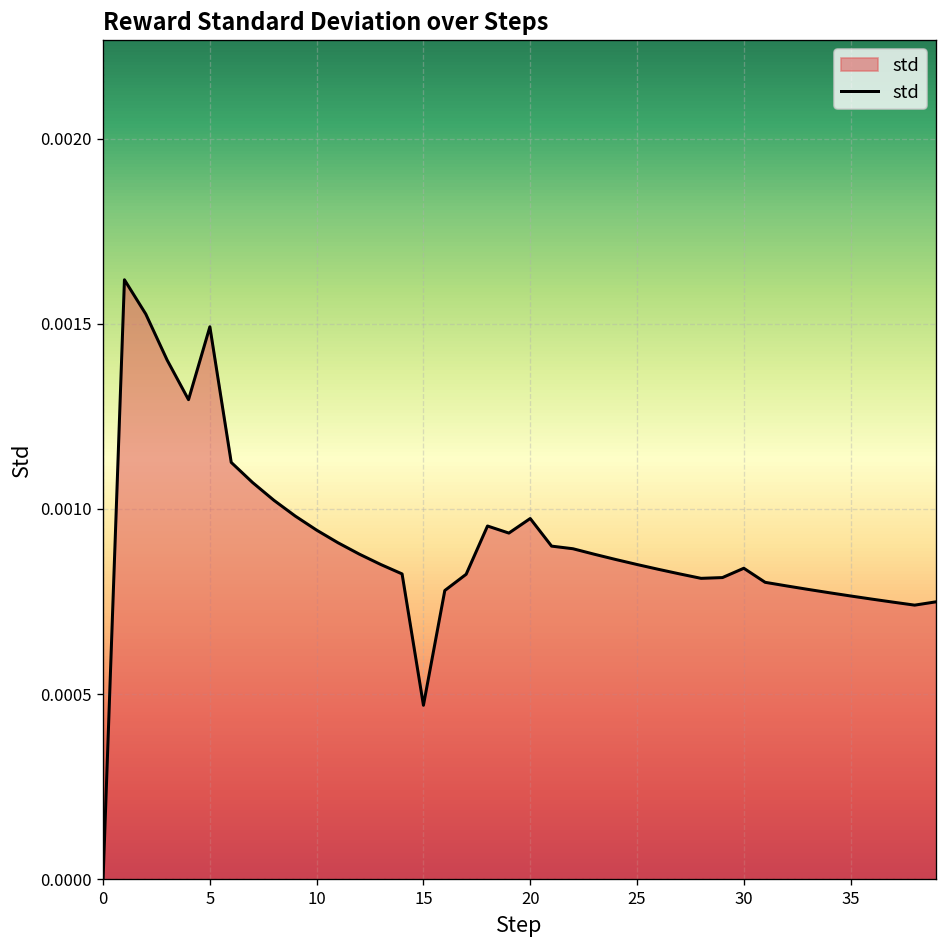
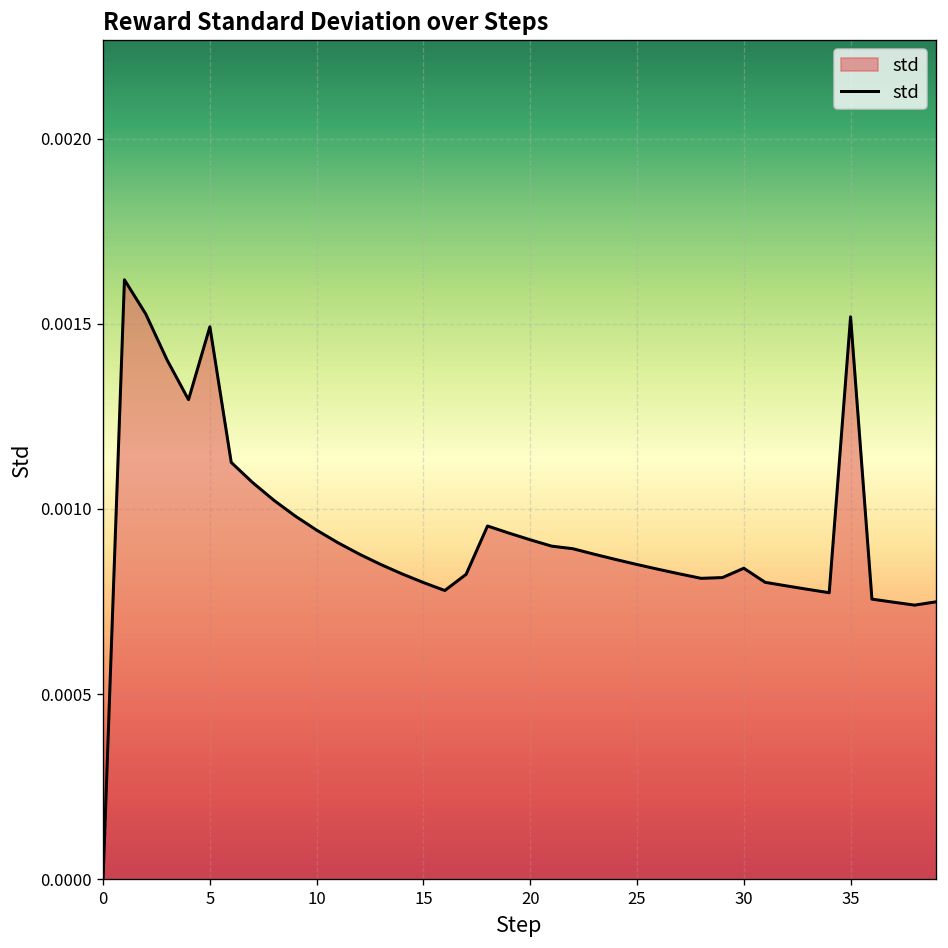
  {
    "0": 0.00000,
    "5": 0.00149,
    "10": 0.00094,
-   "15": 0.00047,
-   "20": 0.00097,
+   "15": 0.00080,
+   "20": 0.00092,
    "25": 0.00085,
    "30": 0.00084,
-   "35": 0.00076
+   "35": 0.00152
  }
